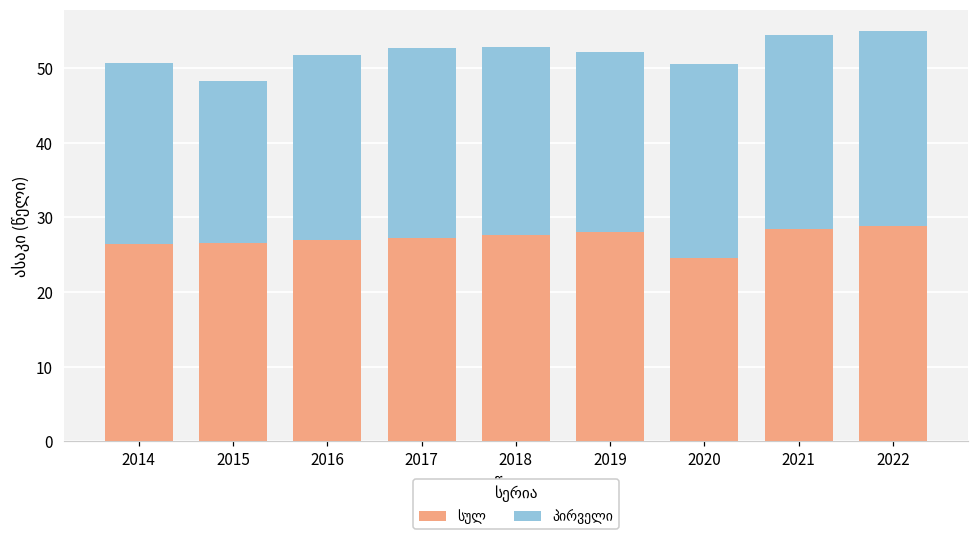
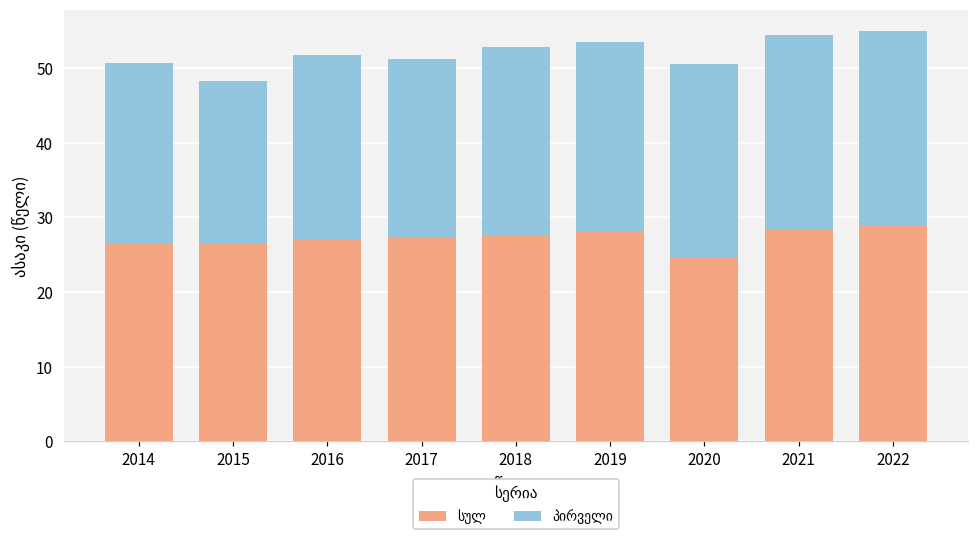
  {
    "სულ": {
      "2014": 26,
      "2015": 27,
      "2016": 27,
      "2017": 27,
      "2018": 28,
      "2019": 28,
      "2020": 25,
      "2021": 29,
      "2022": 29
    },
    "პირველი": {
      "2014": 24,
      "2015": 22,
      "2016": 25,
-     "2017": 25,
+     "2017": 24,
      "2018": 25,
-     "2019": 24,
+     "2019": 26,
      "2020": 26,
      "2021": 26,
      "2022": 26
    }
  }
